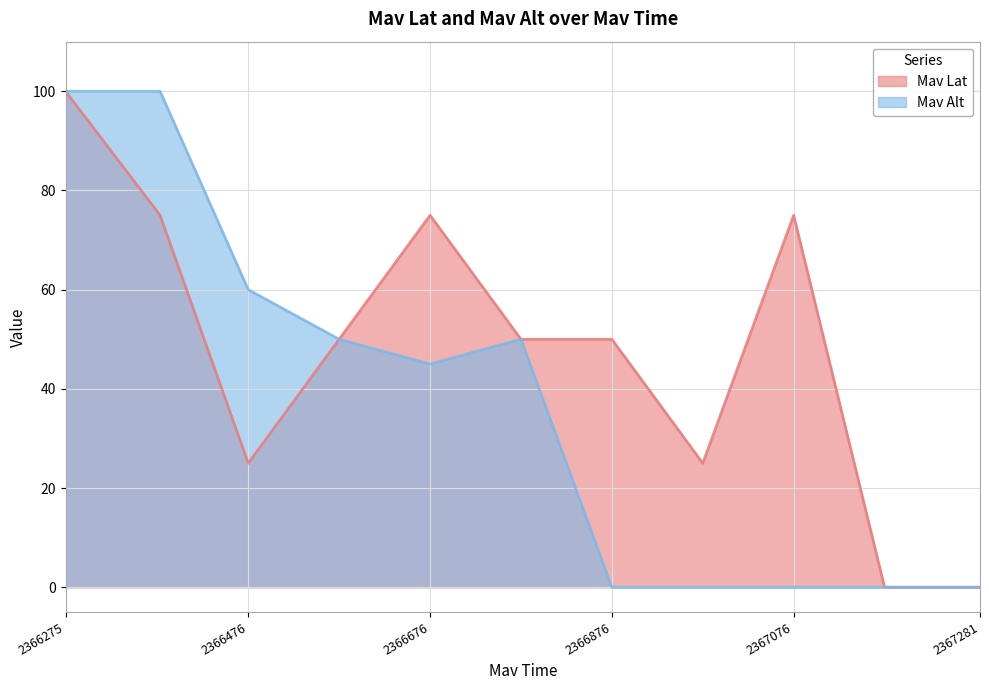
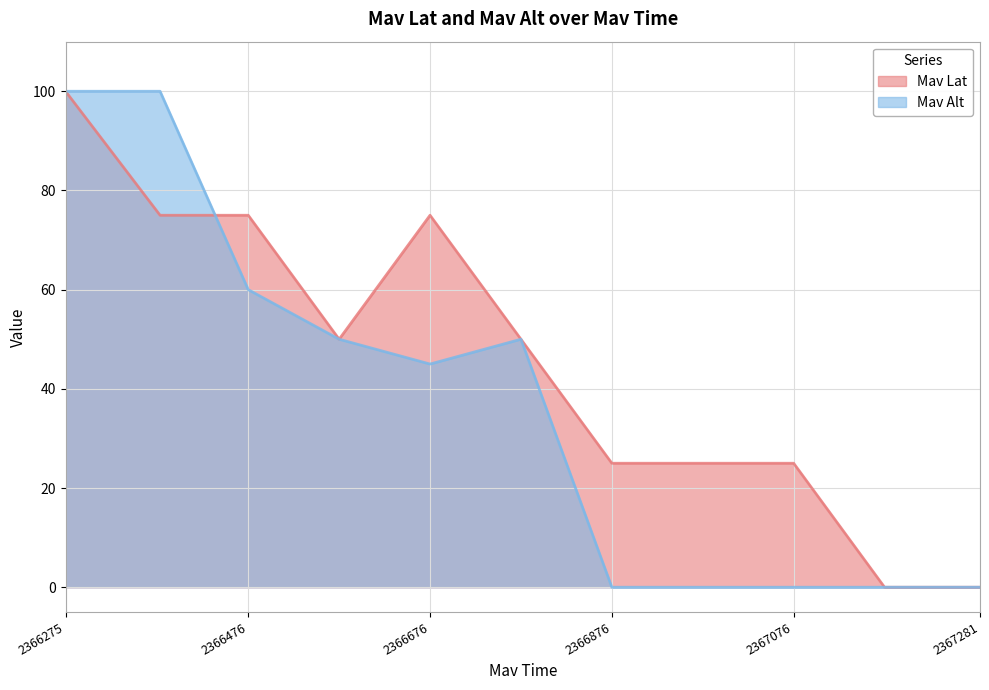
  {
    "Mav Lat": {
-     "2366476": 25,
+     "2366476": 75,
      "2366676": 75,
-     "2366876": 50,
-     "2367076": 75
+     "2366876": 25,
+     "2367076": 25
    },
    "Mav Alt": {
      "2366476": 60,
      "2366676": 45,
      "2366876": 0,
      "2367076": 0
    }
  }
